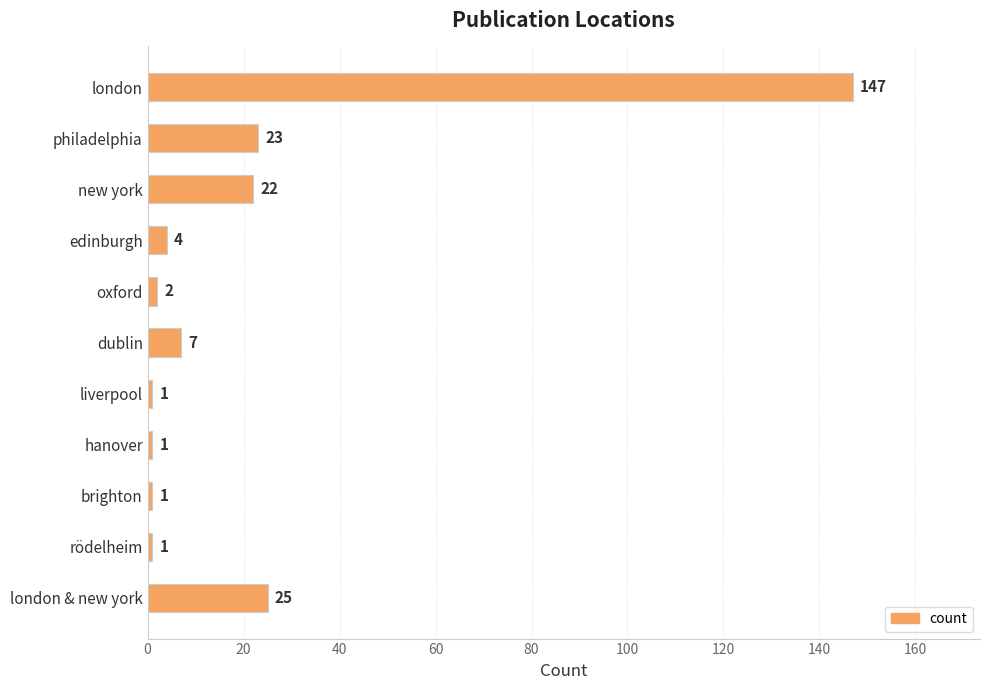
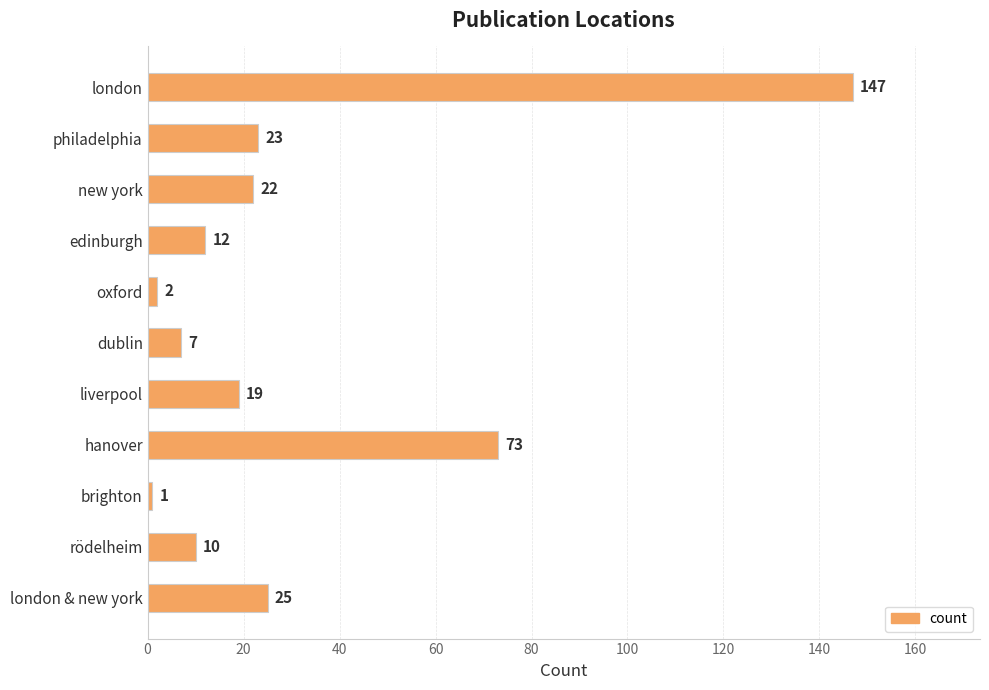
  {
    "london": 147,
    "philadelphia": 23,
    "new york": 22,
-   "edinburgh": 4,
+   "edinburgh": 12,
    "oxford": 2,
    "dublin": 7,
-   "liverpool": 1,
-   "hanover": 1,
+   "liverpool": 19,
+   "hanover": 73,
    "brighton": 1,
-   "rödelheim": 1,
+   "rödelheim": 10,
    "london & new york": 25
  }
